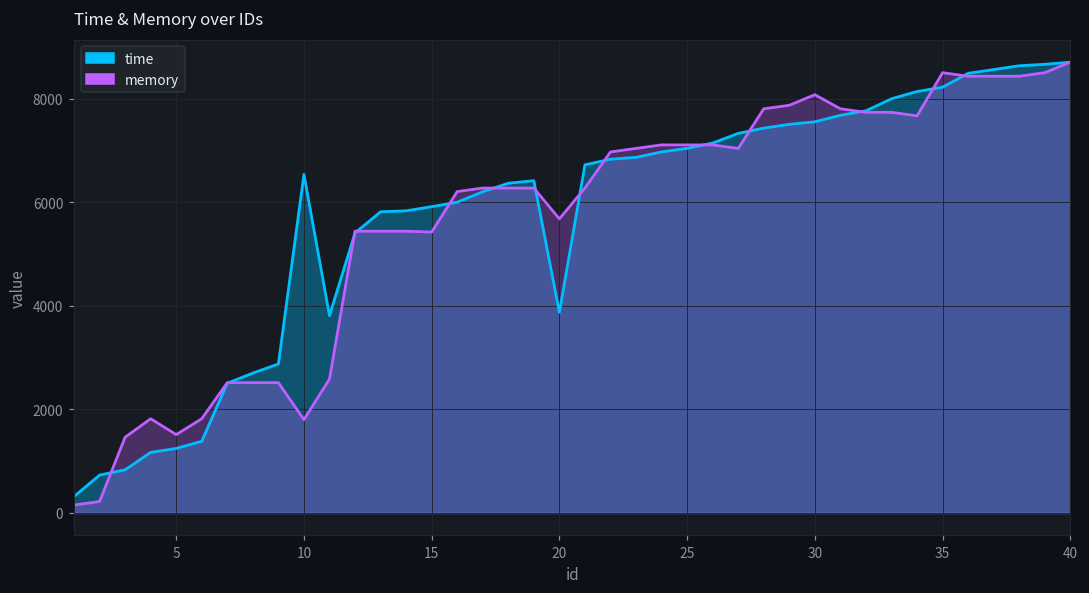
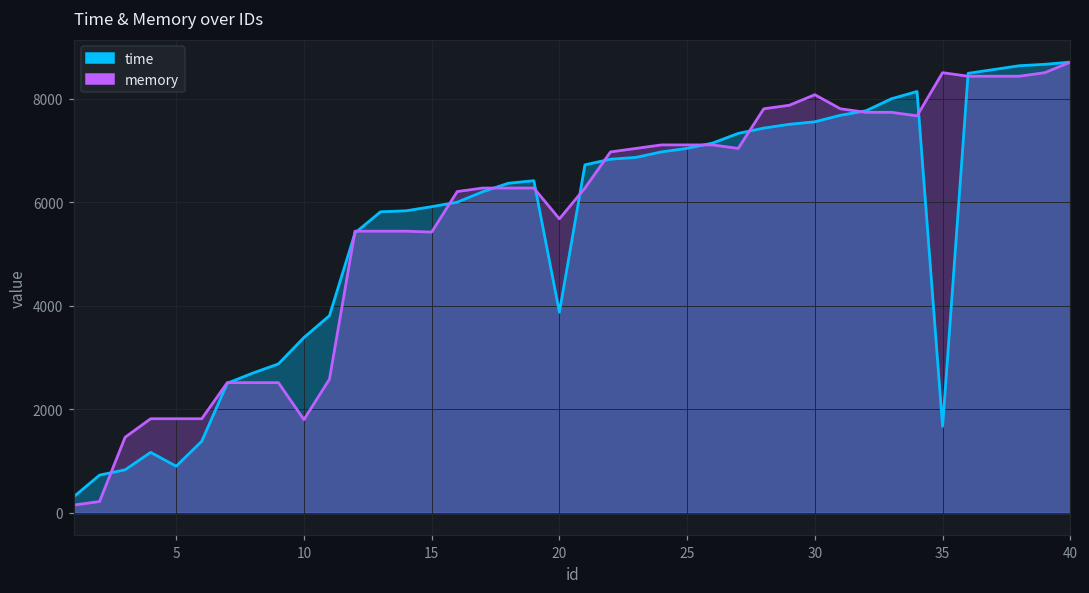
  {
    "time": {
-     "5": 1200,
-     "10": 6500,
+     "5": 900,
+     "10": 3400,
      "15": 5900,
      "20": 3900,
      "25": 7000,
      "30": 7600,
-     "35": 8200
+     "35": 1700
    },
    "memory": {
-     "5": 1500,
+     "5": 1800,
      "10": 1800,
      "15": 5400,
      "20": 5700,
      "25": 7100,
      "30": 8100,
      "35": 8500
    }
  }
